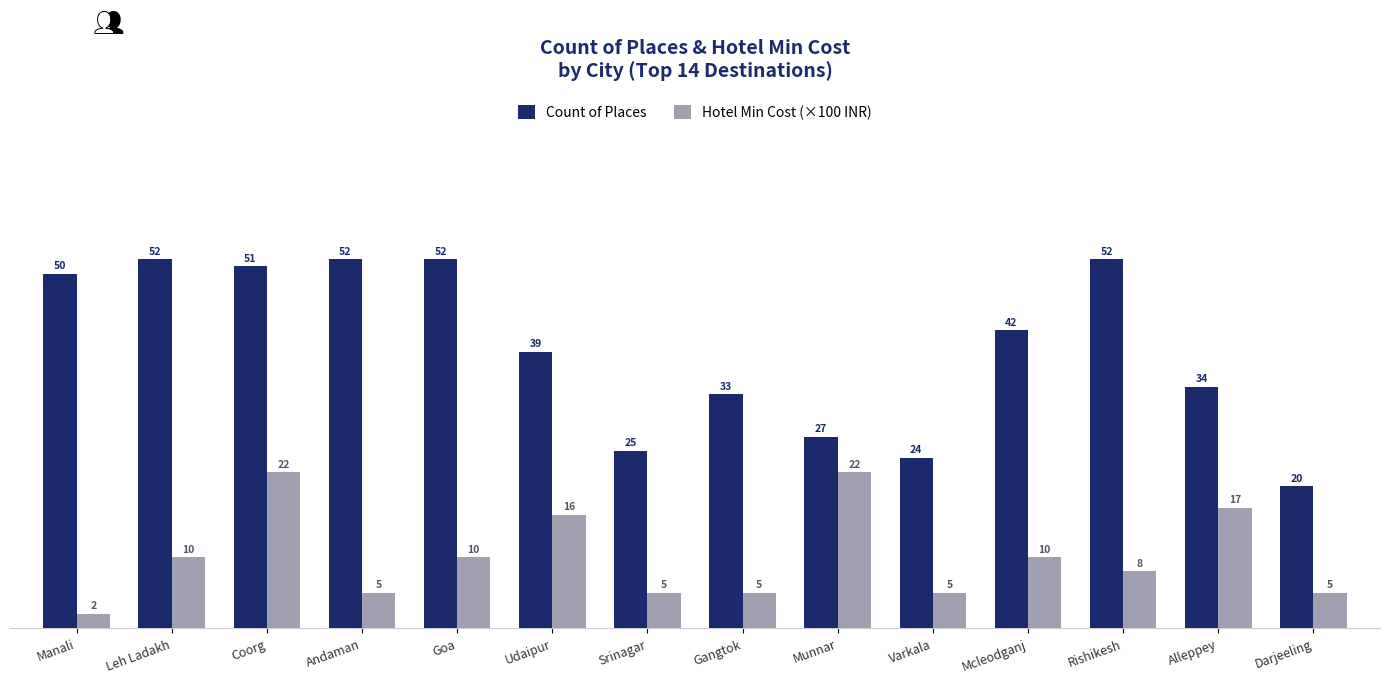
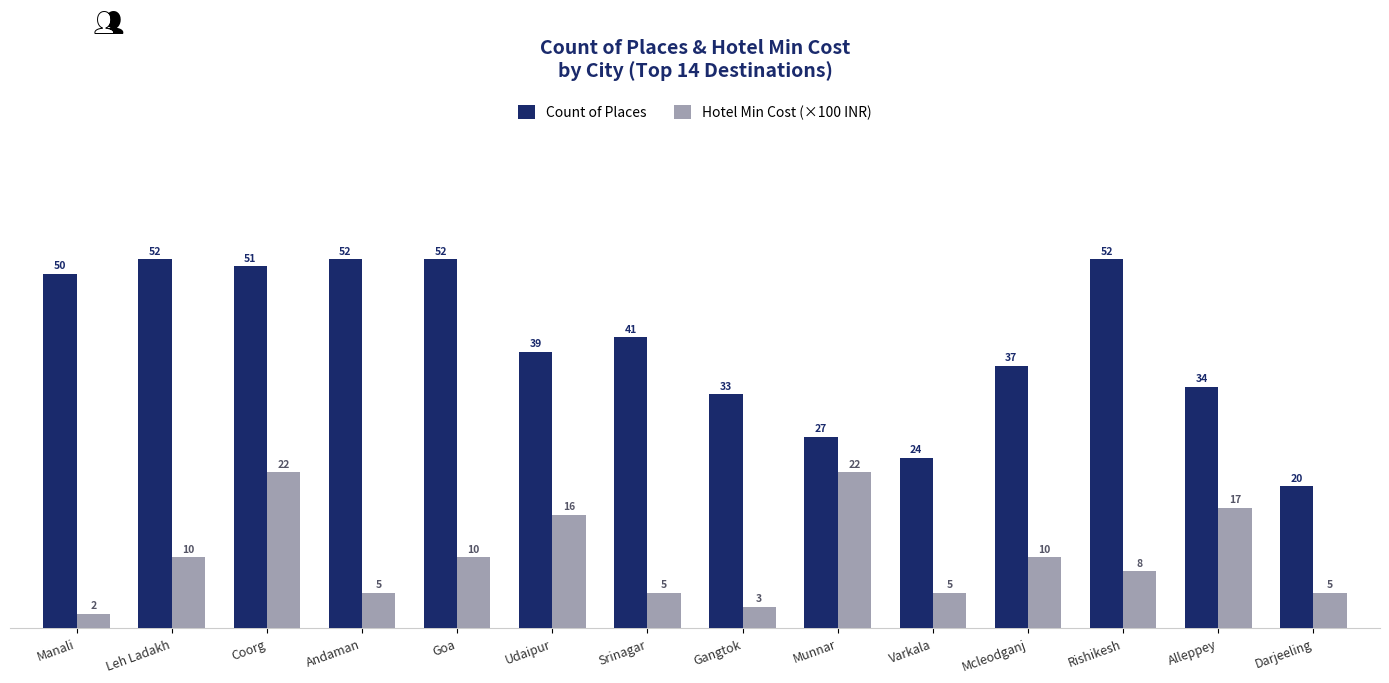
  {
    "Count of Places": {
      "Manali": 50,
      "Leh Ladakh": 52,
      "Coorg": 51,
      "Andaman": 52,
      "Goa": 52,
      "Udaipur": 39,
-     "Srinagar": 25,
+     "Srinagar": 41,
      "Gangtok": 33,
      "Munnar": 27,
      "Varkala": 24,
-     "Mcleodganj": 42,
+     "Mcleodganj": 37,
      "Rishikesh": 52,
      "Alleppey": 34,
      "Darjeeling": 20
    },
    "Hotel Min Cost (×100 INR)": {
      "Manali": 2,
      "Leh Ladakh": 10,
      "Coorg": 22,
      "Andaman": 5,
      "Goa": 10,
      "Udaipur": 16,
      "Srinagar": 5,
-     "Gangtok": 5,
+     "Gangtok": 3,
      "Munnar": 22,
      "Varkala": 5,
      "Mcleodganj": 10,
      "Rishikesh": 8,
      "Alleppey": 17,
      "Darjeeling": 5
    }
  }
